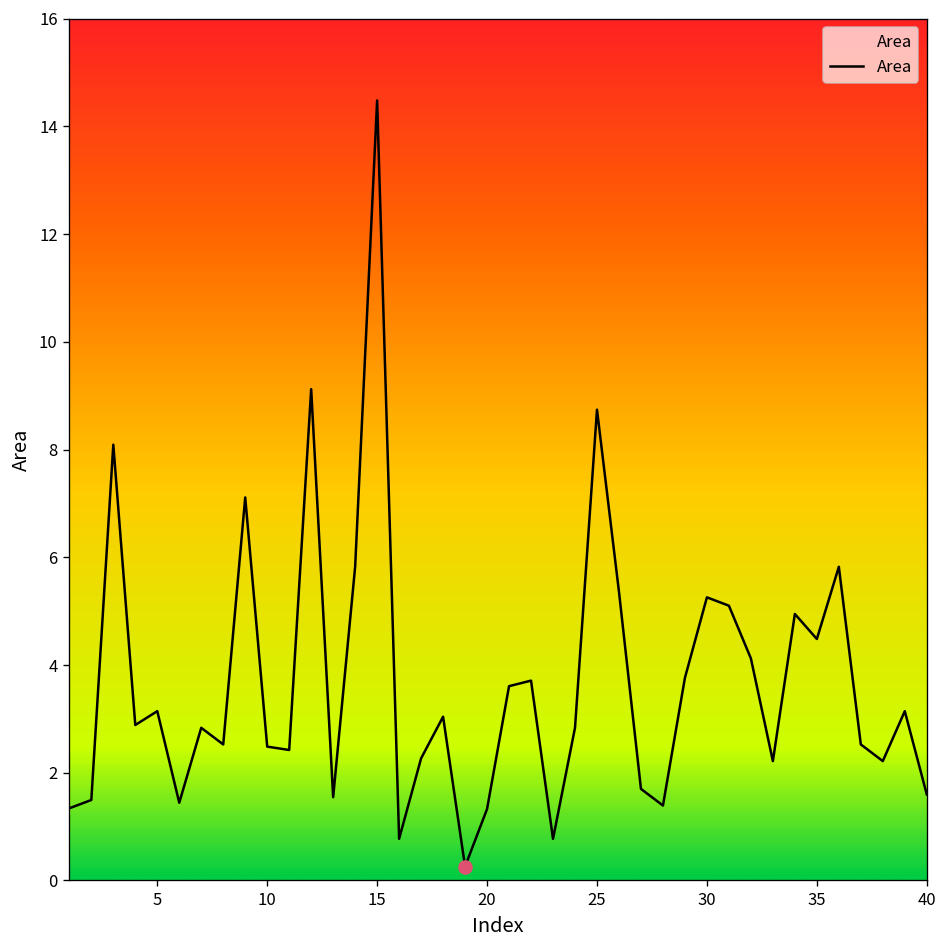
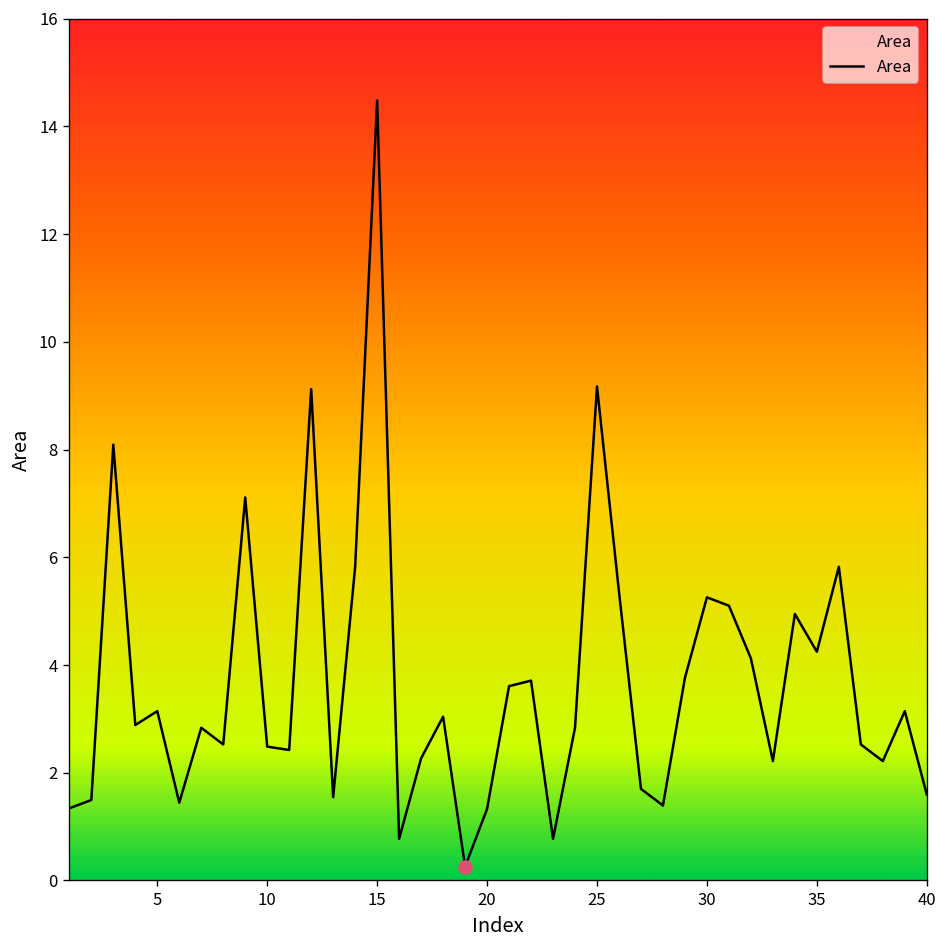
  {
    "Area": {
      "5": 3.1,
      "10": 2.5,
      "15": 14.5,
      "20": 1.3,
-     "25": 8.7,
+     "25": 9.2,
      "30": 5.3,
-     "35": 4.5,
+     "35": 4.2,
      "40": 1.6
    }
  }
